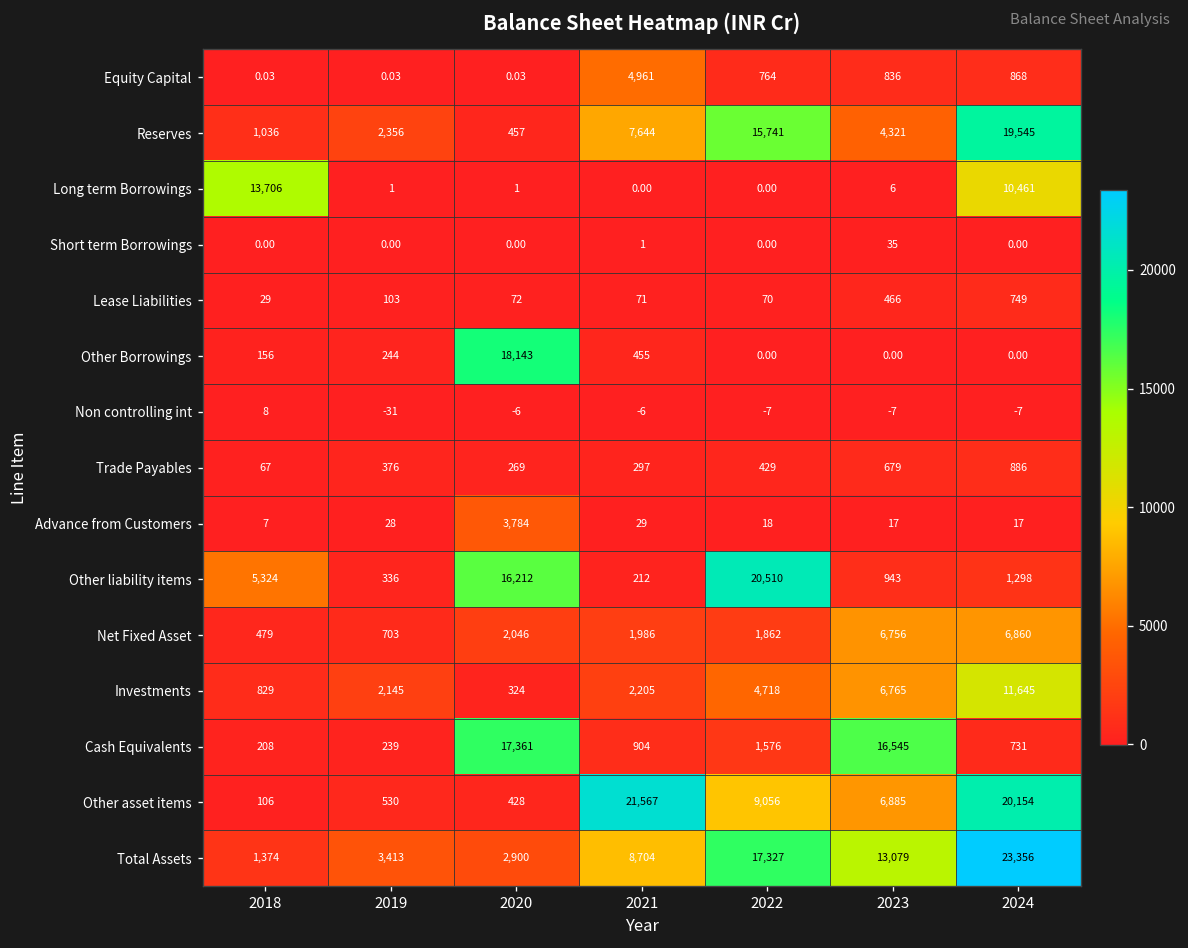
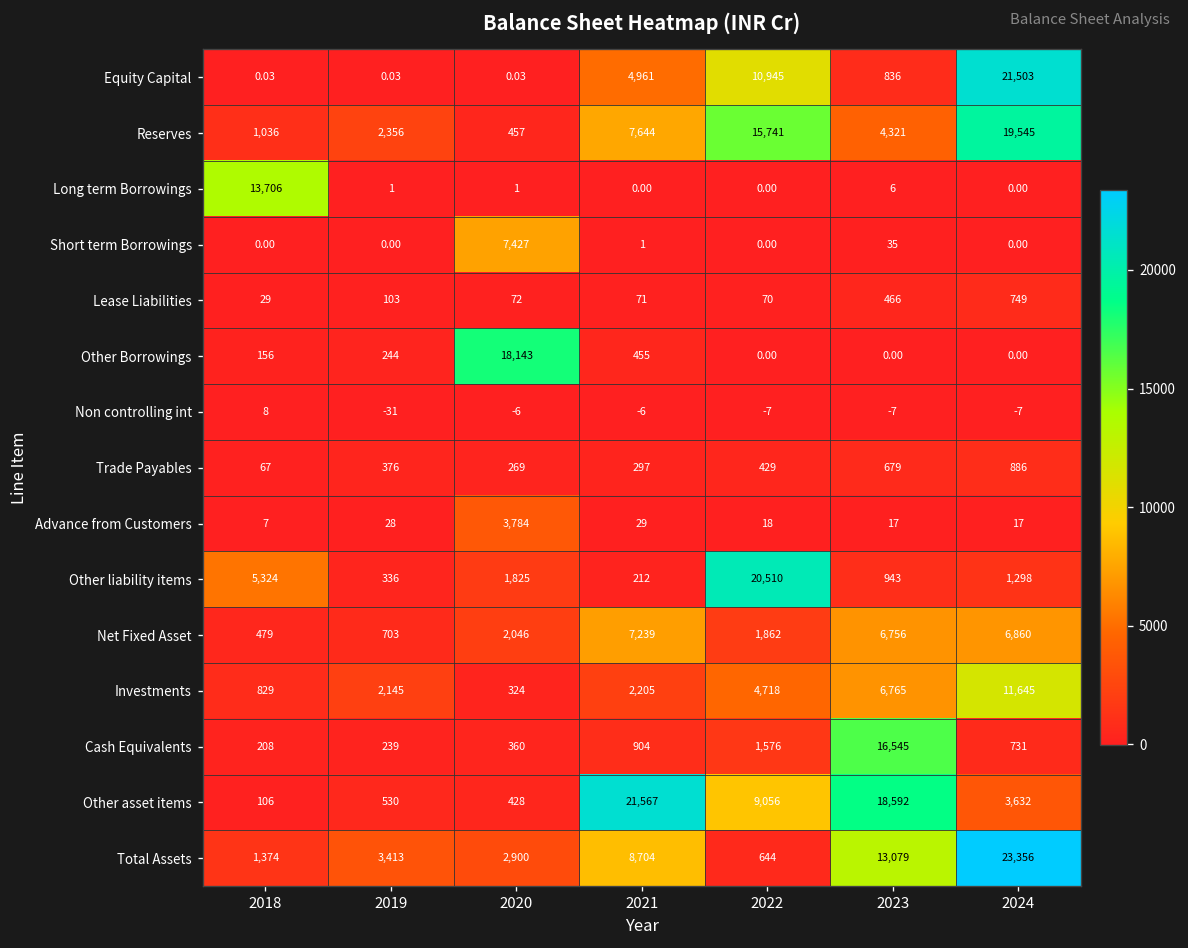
  {
    "Equity Capital": {
      "2018": "0.03",
      "2019": "0.03",
      "2020": "0.03",
      "2021": "4,961",
-     "2022": "764",
+     "2022": "10,945",
      "2023": "836",
-     "2024": "868"
+     "2024": "21,503"
    },
    "Reserves": {
      "2018": "1,036",
      "2019": "2,356",
      "2020": "457",
      "2021": "7,644",
      "2022": "15,741",
      "2023": "4,321",
      "2024": "19,545"
    },
    "Long term Borrowings": {
      "2018": "13,706",
      "2019": "1",
      "2020": "1",
      "2021": "0.00",
      "2022": "0.00",
      "2023": "6",
-     "2024": "10,461"
+     "2024": "0.00"
    },
    "Short term Borrowings": {
      "2018": "0.00",
      "2019": "0.00",
-     "2020": "0.00",
+     "2020": "7,427",
      "2021": "1",
      "2022": "0.00",
      "2023": "35",
      "2024": "0.00"
    },
    "Lease Liabilities": {
      "2018": "29",
      "2019": "103",
      "2020": "72",
      "2021": "71",
      "2022": "70",
      "2023": "466",
      "2024": "749"
    },
    "Other Borrowings": {
      "2018": "156",
      "2019": "244",
      "2020": "18,143",
      "2021": "455",
      "2022": "0.00",
      "2023": "0.00",
      "2024": "0.00"
    },
    "Non controlling int": {
      "2018": "8",
      "2019": "-31",
      "2020": "-6",
      "2021": "-6",
      "2022": "-7",
      "2023": "-7",
      "2024": "-7"
    },
    "Trade Payables": {
      "2018": "67",
      "2019": "376",
      "2020": "269",
      "2021": "297",
      "2022": "429",
      "2023": "679",
      "2024": "886"
    },
    "Advance from Customers": {
      "2018": "7",
      "2019": "28",
      "2020": "3,784",
      "2021": "29",
      "2022": "18",
      "2023": "17",
      "2024": "17"
    },
    "Other liability items": {
      "2018": "5,324",
      "2019": "336",
-     "2020": "16,212",
+     "2020": "1,825",
      "2021": "212",
      "2022": "20,510",
      "2023": "943",
      "2024": "1,298"
    },
    "Net Fixed Asset": {
      "2018": "479",
      "2019": "703",
      "2020": "2,046",
-     "2021": "1,986",
+     "2021": "7,239",
      "2022": "1,862",
      "2023": "6,756",
      "2024": "6,860"
    },
    "Investments": {
      "2018": "829",
      "2019": "2,145",
      "2020": "324",
      "2021": "2,205",
      "2022": "4,718",
      "2023": "6,765",
      "2024": "11,645"
    },
    "Cash Equivalents": {
      "2018": "208",
      "2019": "239",
-     "2020": "17,361",
+     "2020": "360",
      "2021": "904",
      "2022": "1,576",
      "2023": "16,545",
      "2024": "731"
    },
    "Other asset items": {
      "2018": "106",
      "2019": "530",
      "2020": "428",
      "2021": "21,567",
      "2022": "9,056",
-     "2023": "6,885",
-     "2024": "20,154"
+     "2023": "18,592",
+     "2024": "3,632"
    },
    "Total Assets": {
      "2018": "1,374",
      "2019": "3,413",
      "2020": "2,900",
      "2021": "8,704",
-     "2022": "17,327",
+     "2022": "644",
      "2023": "13,079",
      "2024": "23,356"
    }
  }
